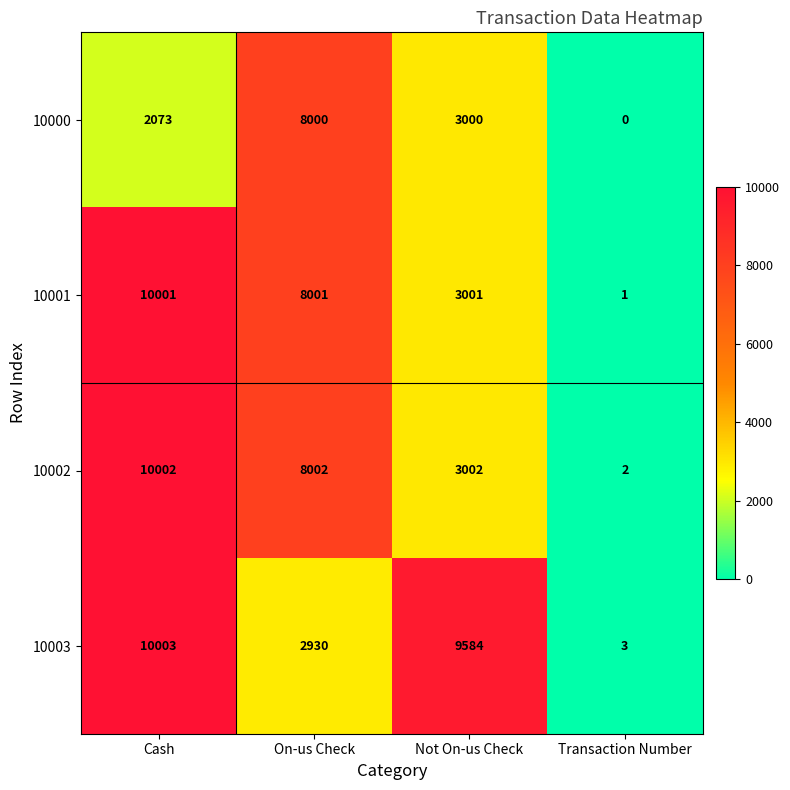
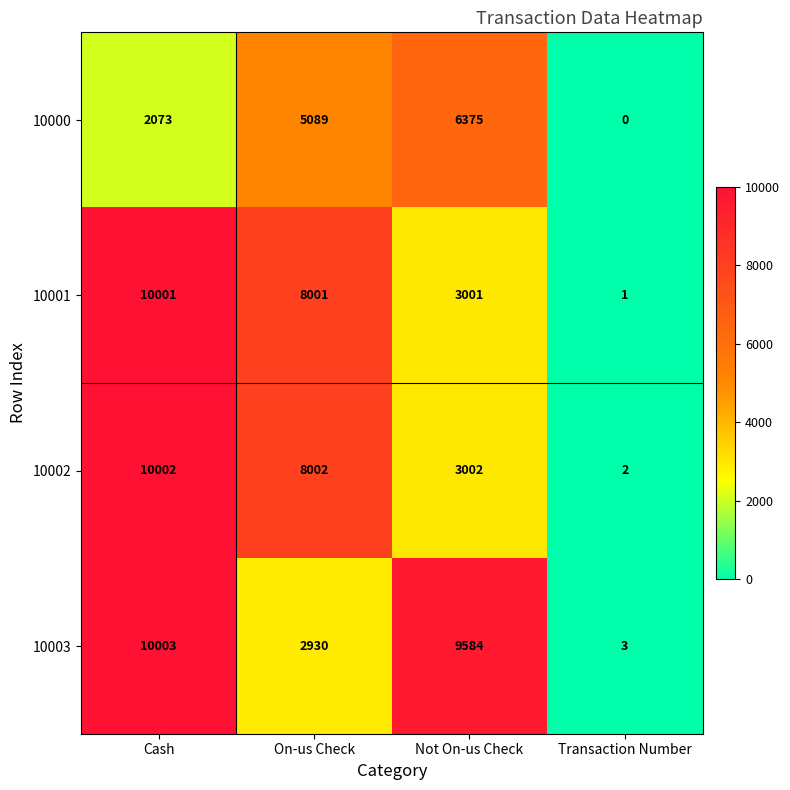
  {
    "10000": {
      "Cash": 2073,
-     "On-us Check": 8000,
-     "Not On-us Check": 3000,
+     "On-us Check": 5089,
+     "Not On-us Check": 6375,
      "Transaction Number": 0
    },
    "10001": {
      "Cash": 10001,
      "On-us Check": 8001,
      "Not On-us Check": 3001,
      "Transaction Number": 1
    },
    "10002": {
      "Cash": 10002,
      "On-us Check": 8002,
      "Not On-us Check": 3002,
      "Transaction Number": 2
    },
    "10003": {
      "Cash": 10003,
      "On-us Check": 2930,
      "Not On-us Check": 9584,
      "Transaction Number": 3
    }
  }
